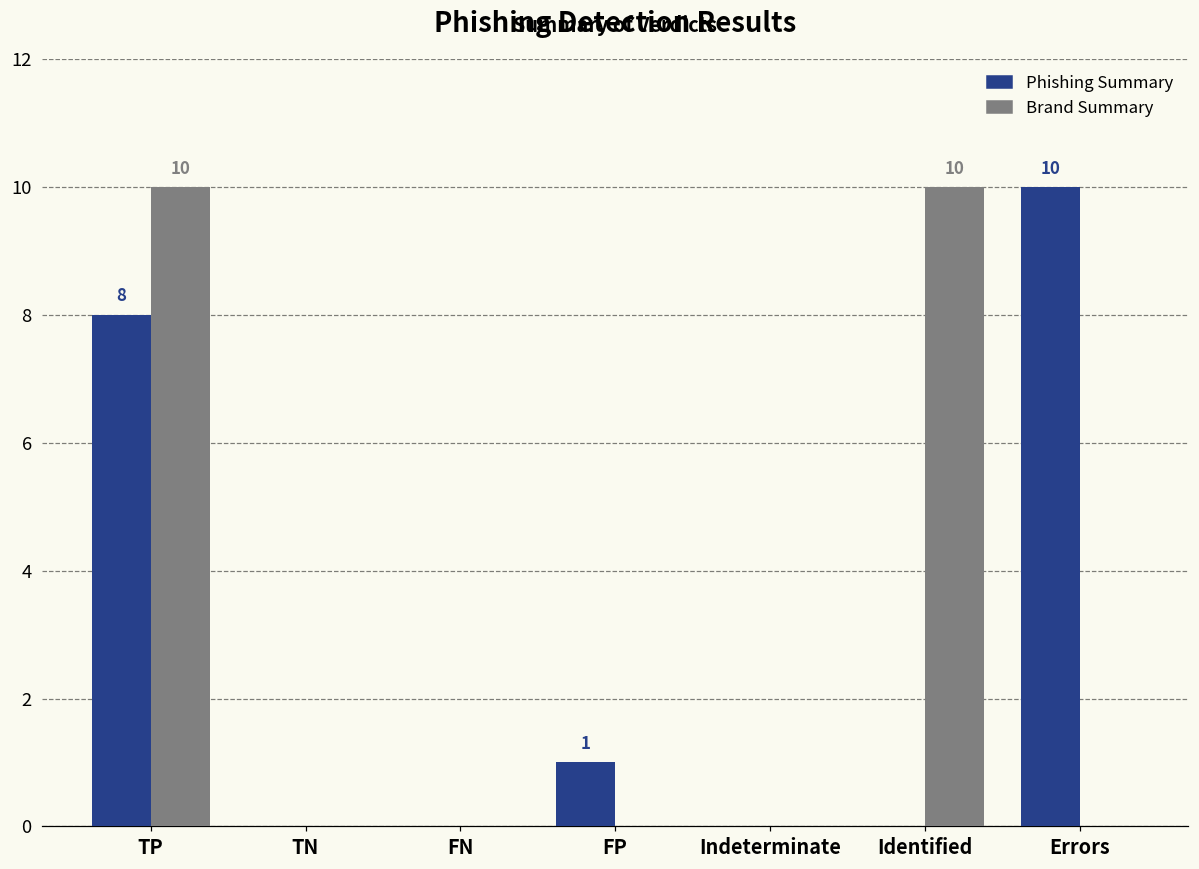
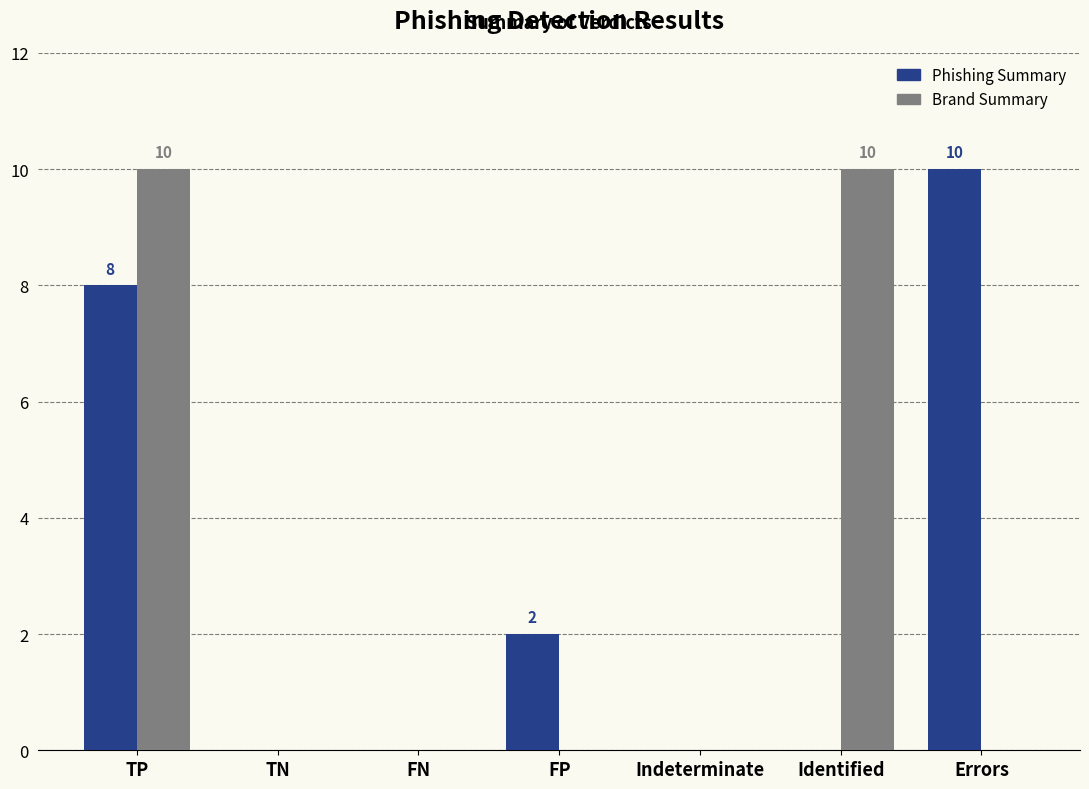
  {
    "Phishing Summary": {
      "TP": 8,
-     "FP": 1,
+     "FP": 2,
      "Errors": 10
    },
    "Brand Summary": {
      "TP": 10,
      "Identified": 10
    }
  }
